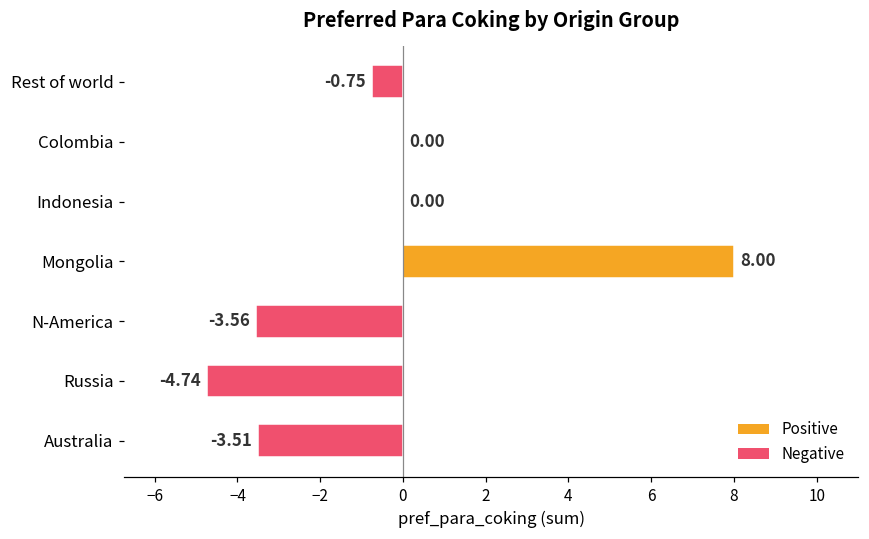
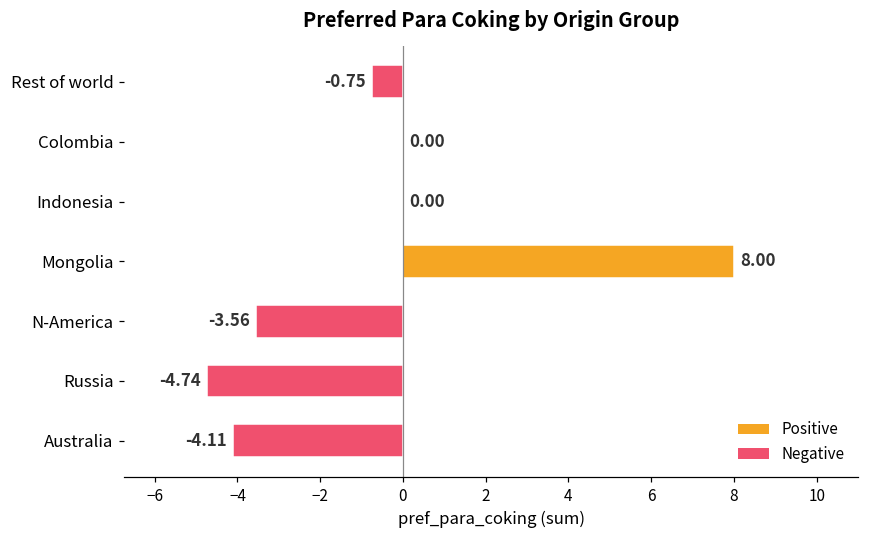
  {
    "Rest of world": -0.75,
    "Colombia": 0.00,
    "Indonesia": 0.00,
    "Mongolia": 8.00,
    "N-America": -3.56,
    "Russia": -4.74,
-   "Australia": -3.51
+   "Australia": -4.11
  }
